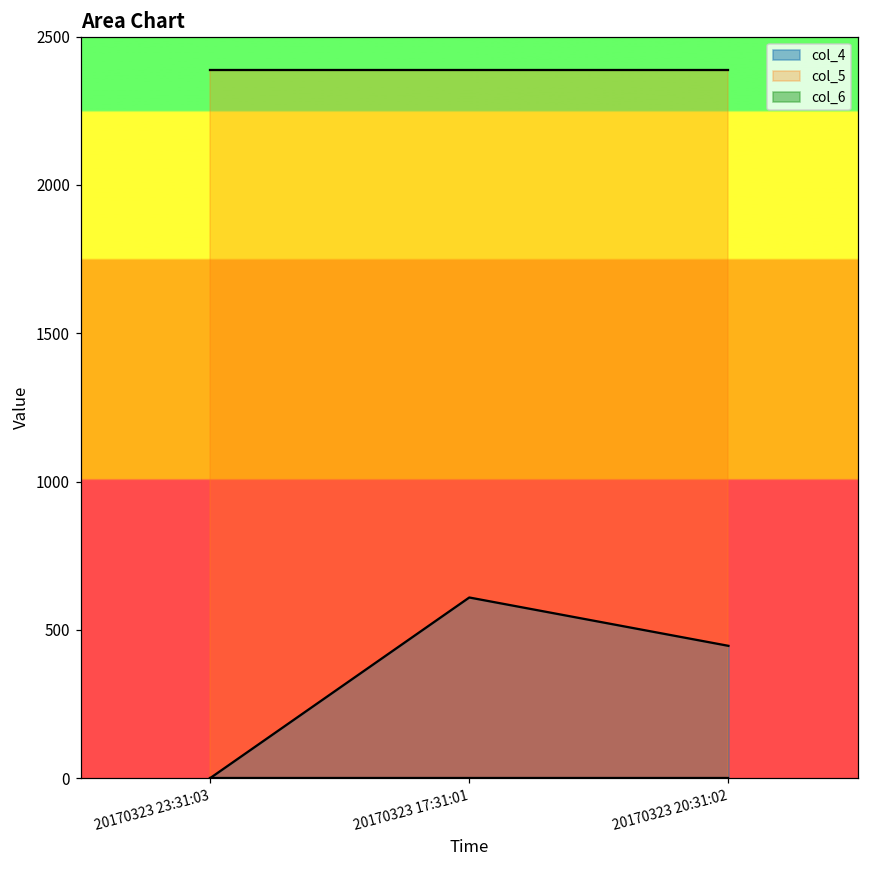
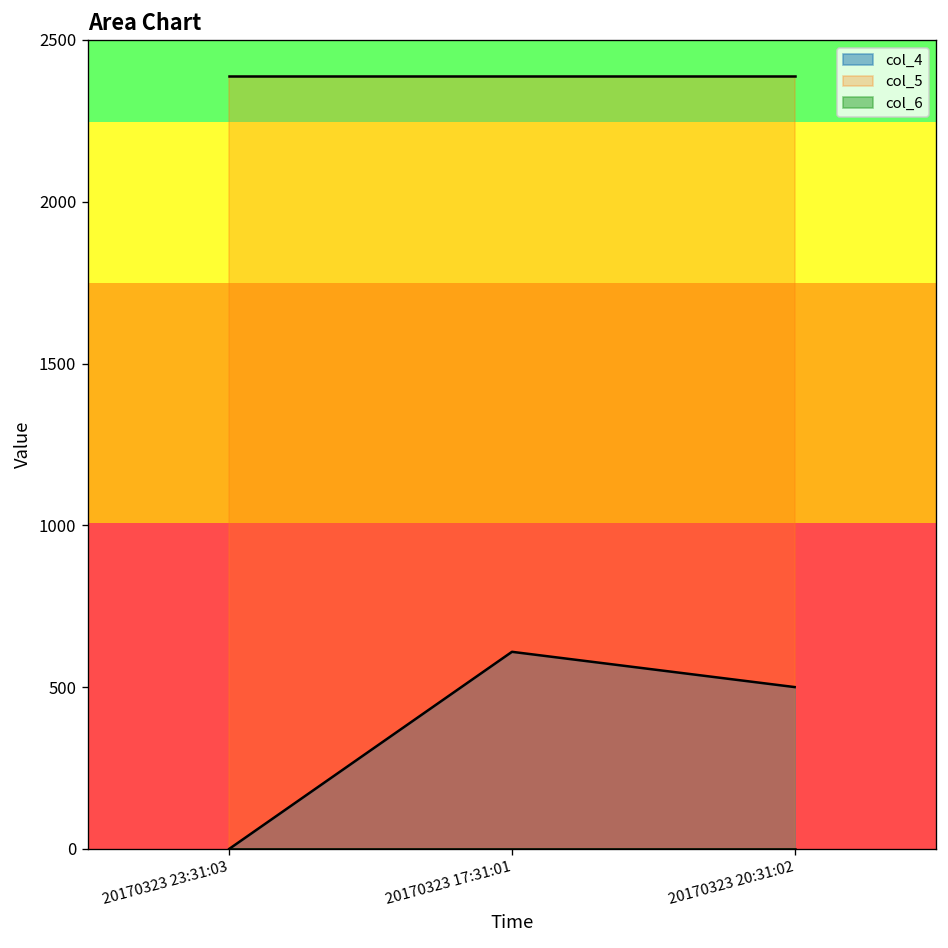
  {
    "col_4": {
      "20170323 17:31:01": 610,
-     "20170323 20:31:02": 450
+     "20170323 20:31:02": 500
    },
    "col_5": {
      "20170323 23:31:03": 2390,
      "20170323 17:31:01": 2390,
      "20170323 20:31:02": 2390
    },
    "col_6": {
      "20170323 17:31:01": 0,
      "20170323 20:31:02": 0
    }
  }
